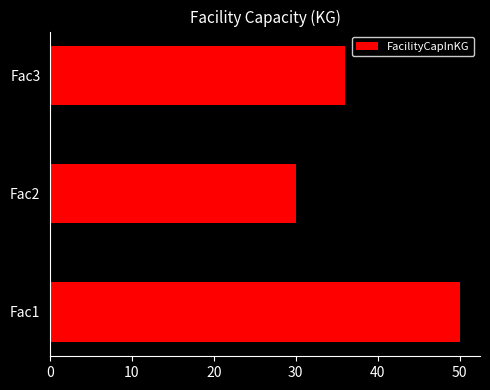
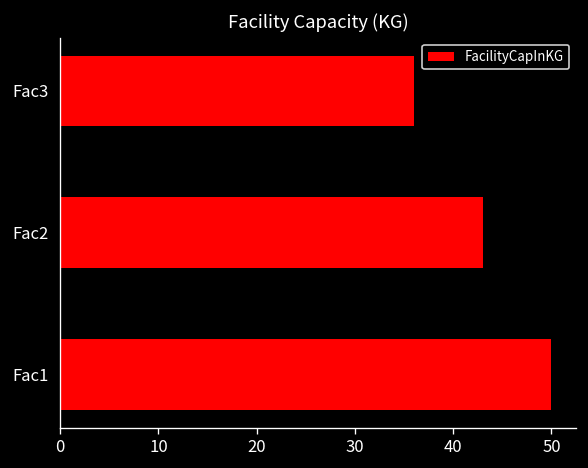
  {
    "Fac3": 36,
-   "Fac2": 30,
+   "Fac2": 43,
    "Fac1": 50
  }
